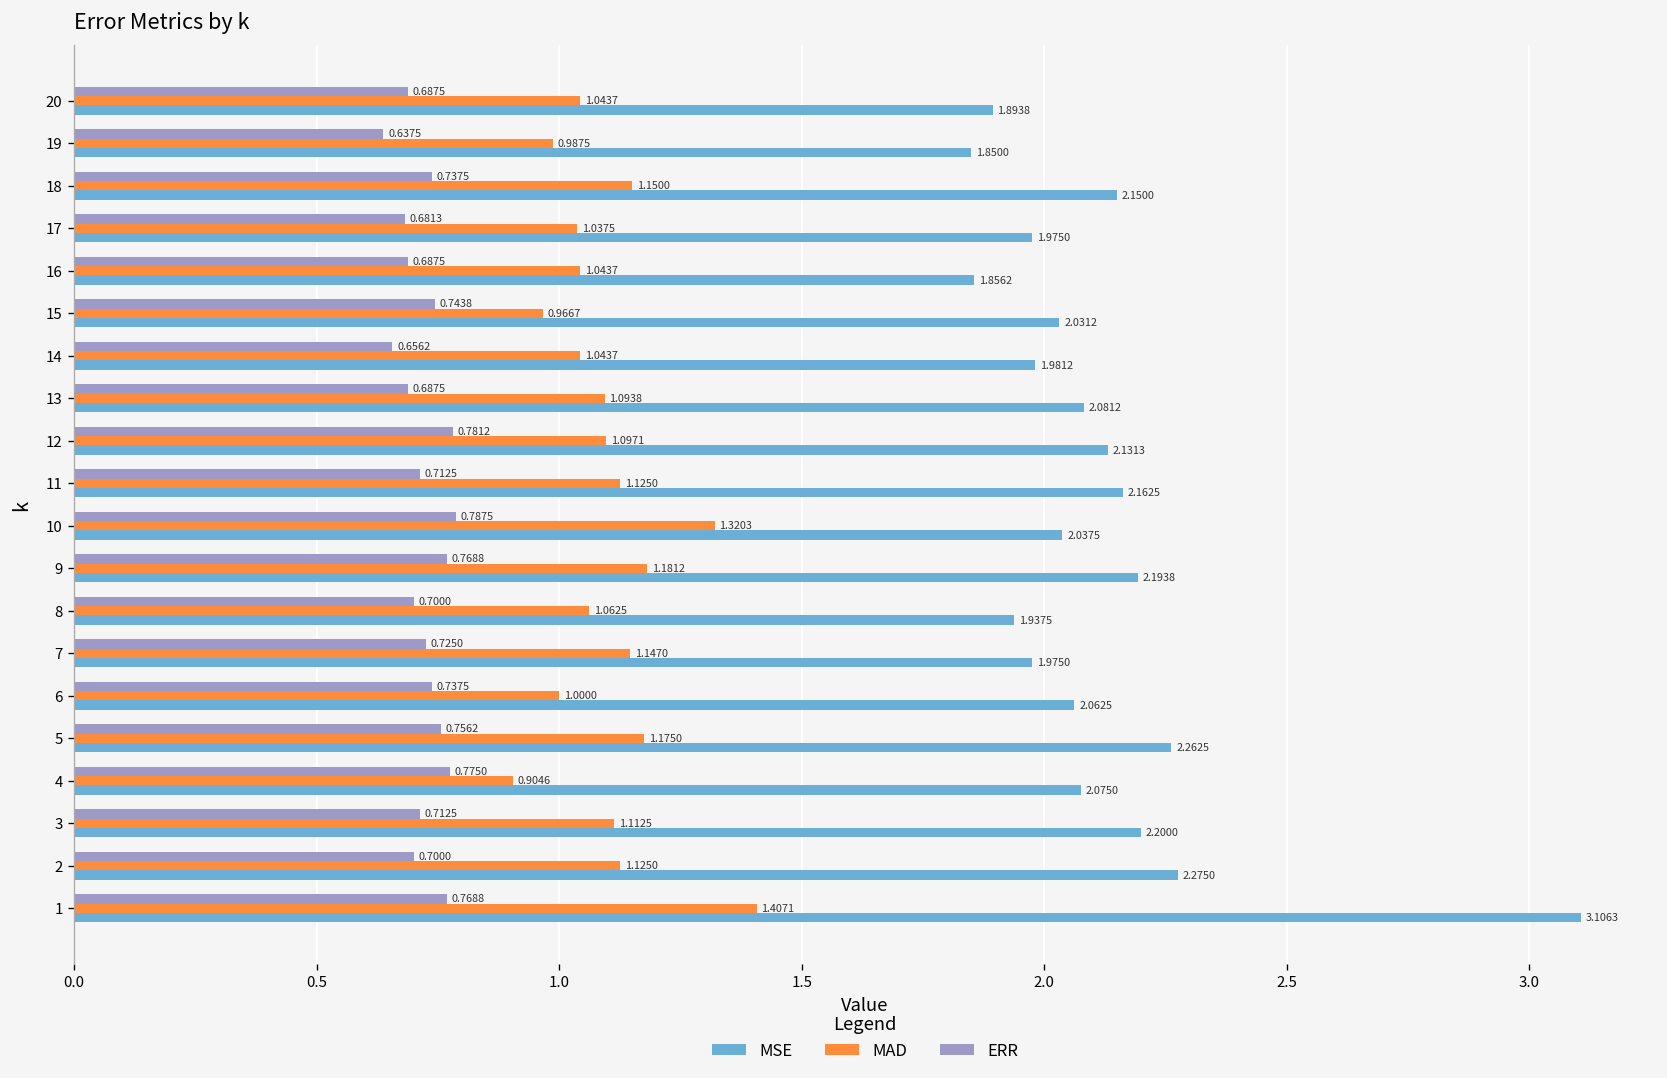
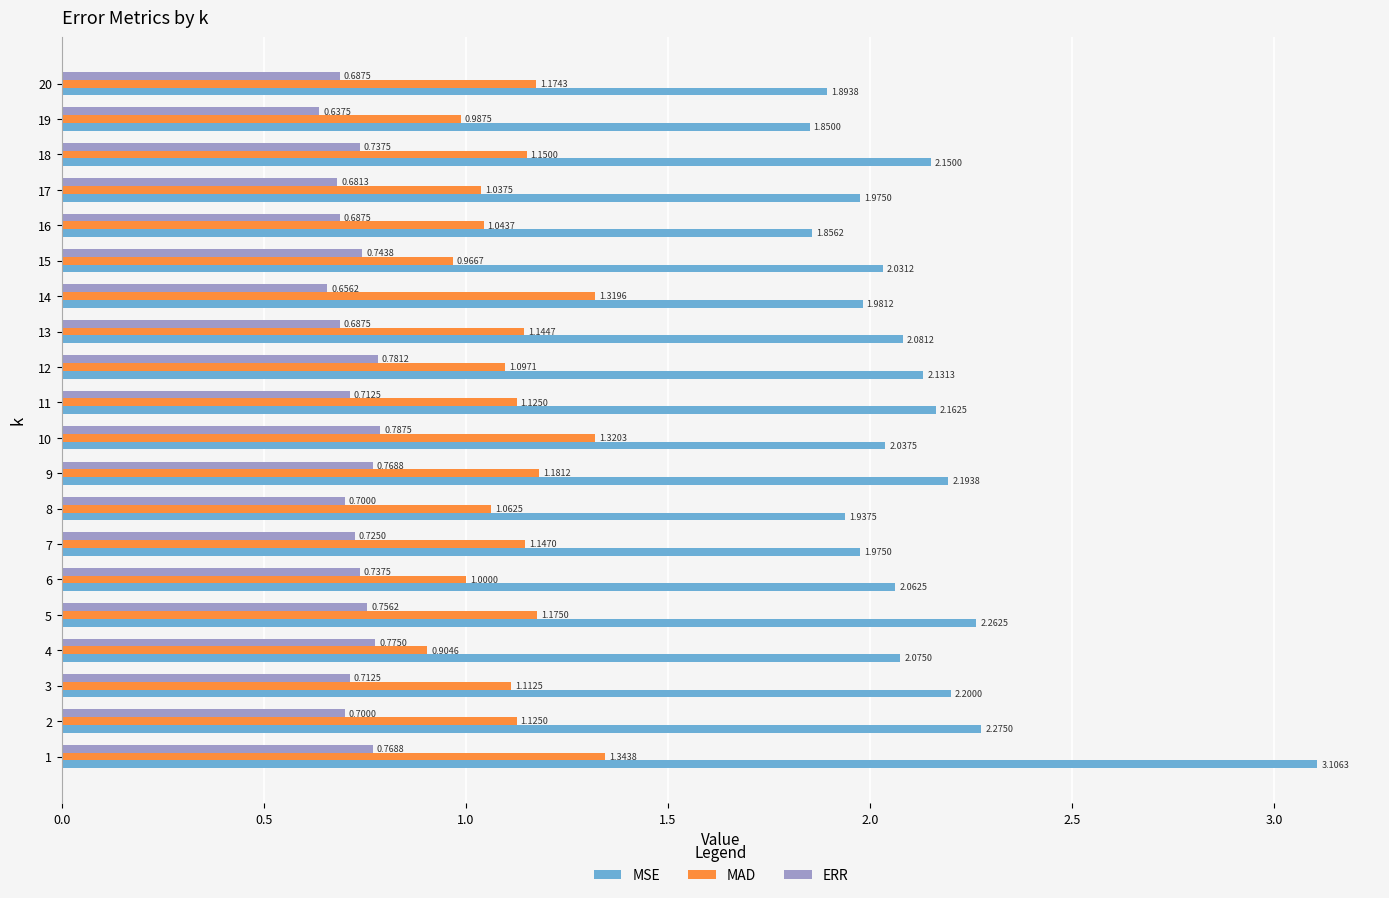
  {
    "MAD": {
-     "20": 1.0437,
+     "20": 1.1743,
      "19": 0.9875,
      "18": 1.1500,
      "17": 1.0375,
      "16": 1.0437,
      "15": 0.9667,
-     "14": 1.0437,
-     "13": 1.0938,
+     "14": 1.3196,
+     "13": 1.1447,
      "12": 1.0971,
      "11": 1.1250,
      "10": 1.3203,
      "9": 1.1812,
      "8": 1.0625,
      "7": 1.1470,
      "6": 1.0000,
      "5": 1.1750,
      "4": 0.9046,
      "3": 1.1125,
      "2": 1.1250,
-     "1": 1.4071
+     "1": 1.3438
    }
  }
